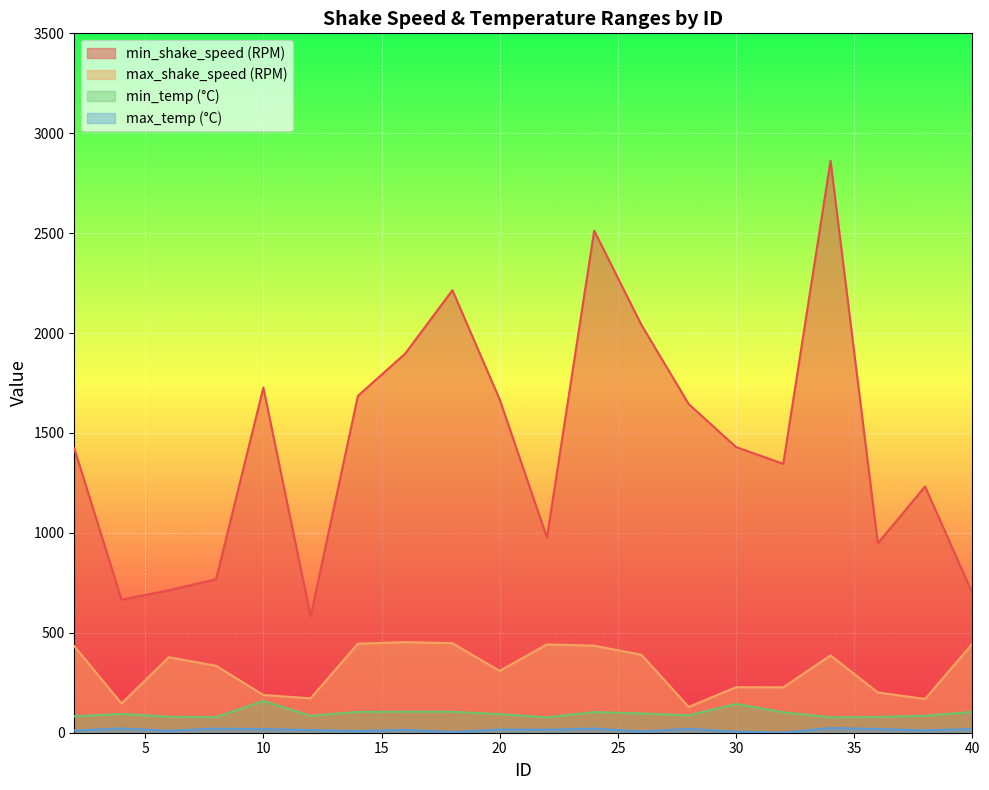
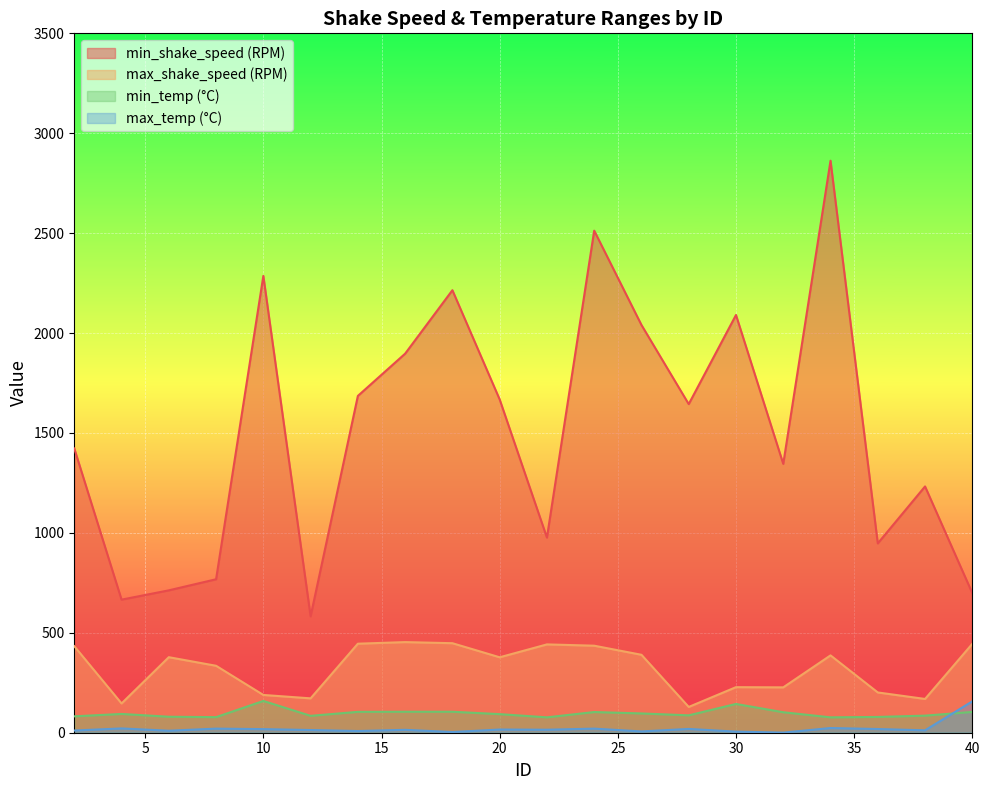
  {
    "min_shake_speed (RPM)": {
-     "10": 1730,
+     "10": 2290,
      "20": 1670,
-     "30": 1430,
+     "30": 2090,
      "40": 700
    },
    "max_shake_speed (RPM)": {
      "10": 190,
-     "20": 310,
+     "20": 380,
      "30": 230,
      "40": 450
    },
    "min_temp (°C)": {
      "10": 160,
      "20": 90,
      "30": 140,
      "40": 100
    },
    "max_temp (°C)": {
      "10": 20,
      "20": 20,
      "30": 10,
-     "40": 20
+     "40": 160
    }
  }
